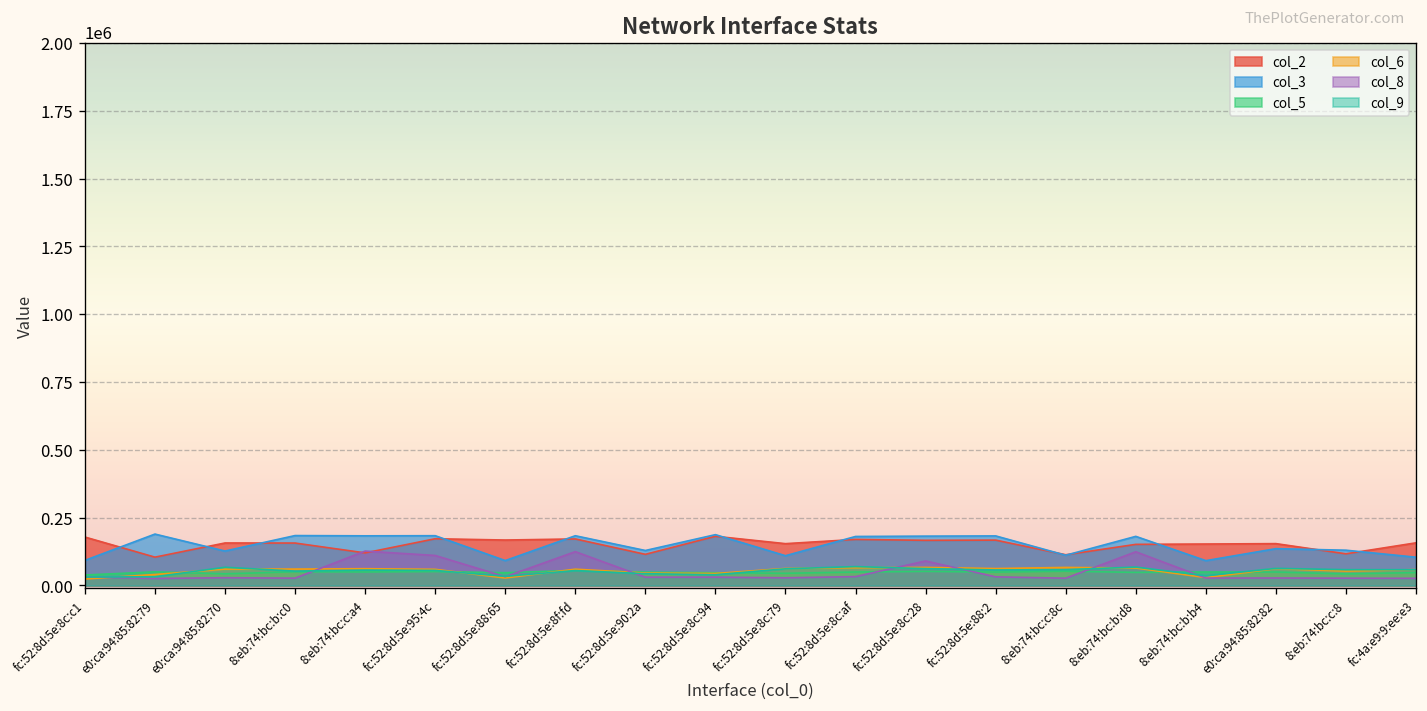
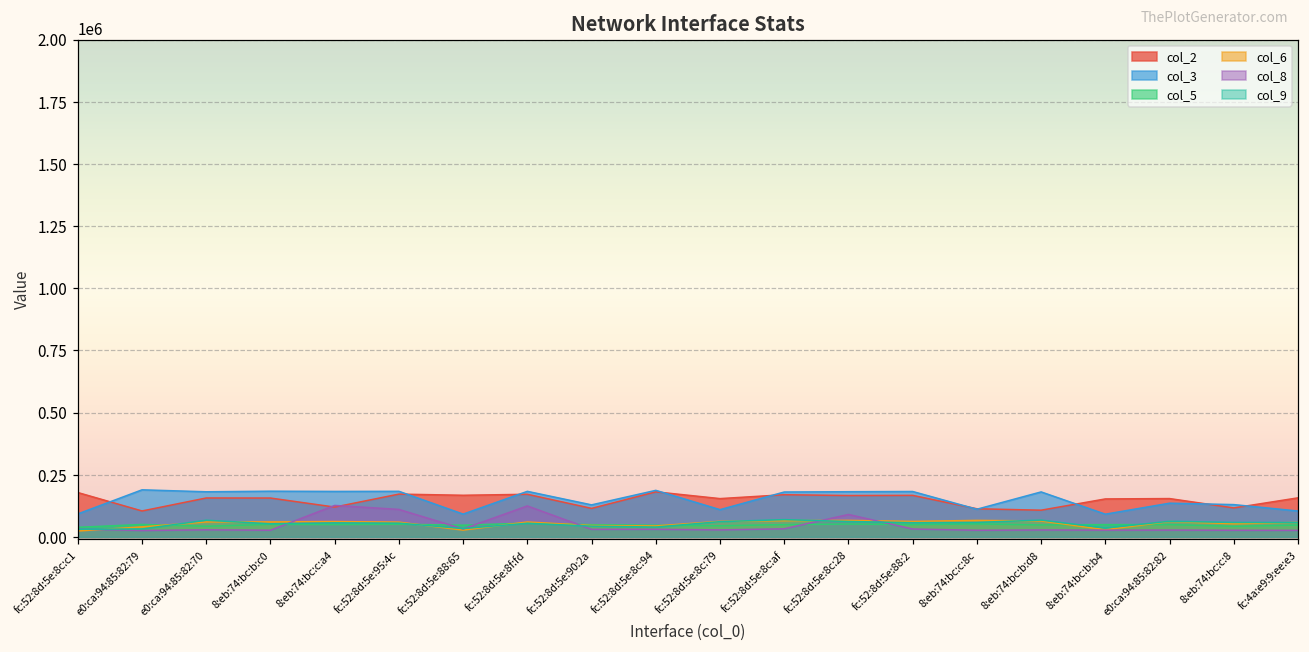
  {
    "col_2": {
      "fc:52:8d:5e:8c:c1": 180000,
      "e0:ca:94:85:82:79": 100000,
      "e0:ca:94:85:82:70": 160000,
      "8:eb:74:bc:b:c0": 160000,
      "fc:52:8d:5e:95:4c": 170000,
      "fc:52:8d:5e:88:65": 170000,
      "fc:52:8d:5e:8f:fd": 170000,
      "fc:52:8d:5e:90:2a": 110000,
      "fc:52:8d:5e:8c:79": 150000,
      "fc:52:8d:5e:8c:28": 170000,
      "fc:52:8d:5e:88:2": 170000,
-     "8:eb:74:bc:b:d8": 150000,
+     "8:eb:74:bc:b:d8": 110000,
      "8:eb:74:bc:b:b4": 150000,
      "e0:ca:94:85:82:82": 150000,
      "8:eb:74:bc:c:8": 120000,
      "fc:4a:e9:9:ee:e3": 160000
    },
    "col_3": {
      "fc:52:8d:5e:8c:c1": 90000,
      "e0:ca:94:85:82:79": 190000,
-     "e0:ca:94:85:82:70": 130000,
+     "e0:ca:94:85:82:70": 180000,
      "8:eb:74:bc:b:c0": 180000,
      "8:eb:74:bc:c:a4": 180000,
      "fc:52:8d:5e:95:4c": 180000,
      "fc:52:8d:5e:88:65": 90000,
      "fc:52:8d:5e:8f:fd": 180000,
      "fc:52:8d:5e:90:2a": 130000,
      "fc:52:8d:5e:8c:79": 110000,
      "fc:52:8d:5e:8c:28": 180000,
      "fc:52:8d:5e:88:2": 180000,
      "8:eb:74:bc:b:d8": 180000,
      "8:eb:74:bc:b:b4": 90000,
      "e0:ca:94:85:82:82": 140000,
      "8:eb:74:bc:c:8": 130000,
      "fc:4a:e9:9:ee:e3": 100000
    },
    "col_8": {
      "e0:ca:94:85:82:70": 30000,
      "8:eb:74:bc:b:c0": 30000,
      "fc:52:8d:5e:95:4c": 110000,
      "fc:52:8d:5e:8f:fd": 120000,
      "fc:52:8d:5e:90:2a": 30000,
      "fc:52:8d:5e:8c:79": 30000,
      "fc:52:8d:5e:8c:af": 30000,
      "fc:52:8d:5e:8c:28": 90000,
      "fc:52:8d:5e:88:2": 30000,
      "8:eb:74:bc:c:8c": 30000,
-     "8:eb:74:bc:b:d8": 120000,
+     "8:eb:74:bc:b:d8": 30000,
      "e0:ca:94:85:82:82": 30000,
      "8:eb:74:bc:c:8": 30000,
      "fc:4a:e9:9:ee:e3": 30000
    }
  }
